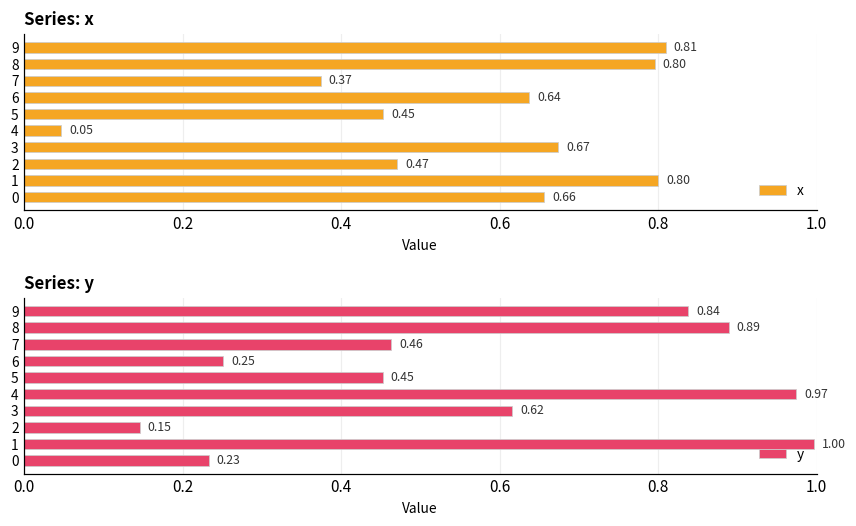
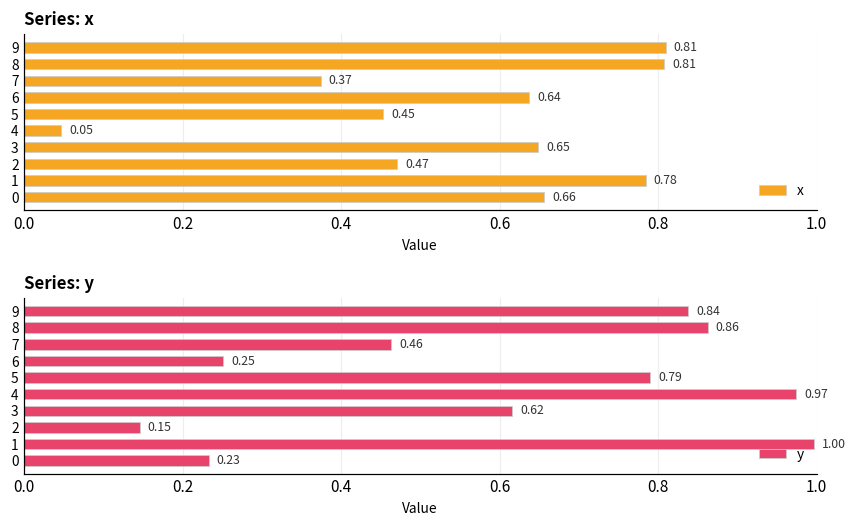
  {
    "Series: x": {
      "9": 0.81,
-     "8": 0.80,
+     "8": 0.81,
      "7": 0.37,
      "6": 0.64,
      "5": 0.45,
      "4": 0.05,
-     "3": 0.67,
+     "3": 0.65,
      "2": 0.47,
-     "1": 0.80,
+     "1": 0.78,
      "0": 0.66
    },
    "Series: y": {
      "9": 0.84,
-     "8": 0.89,
+     "8": 0.86,
      "7": 0.46,
      "6": 0.25,
-     "5": 0.45,
+     "5": 0.79,
      "4": 0.97,
      "3": 0.62,
      "2": 0.15,
      "1": 1.00,
      "0": 0.23
    }
  }
